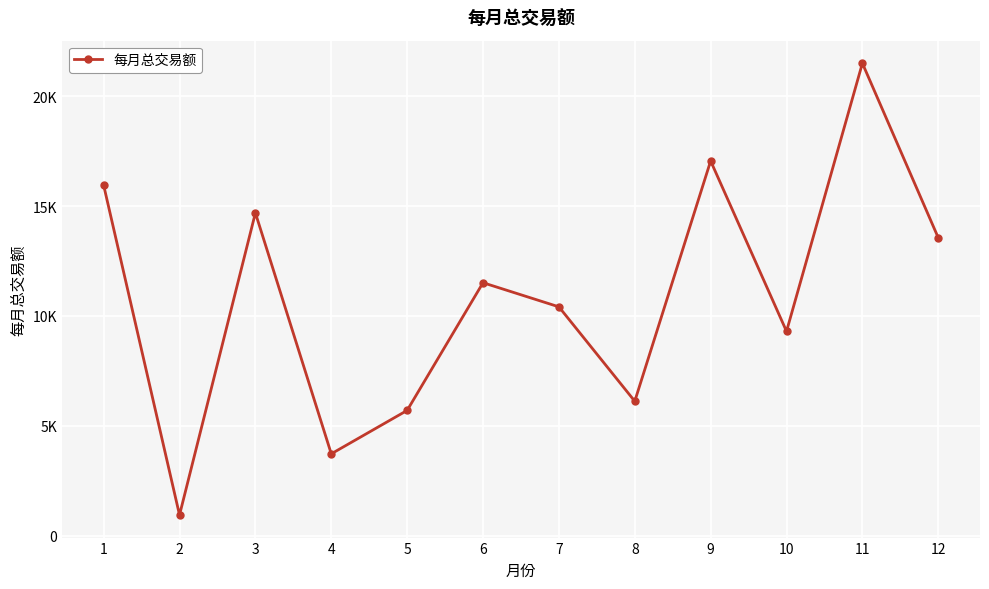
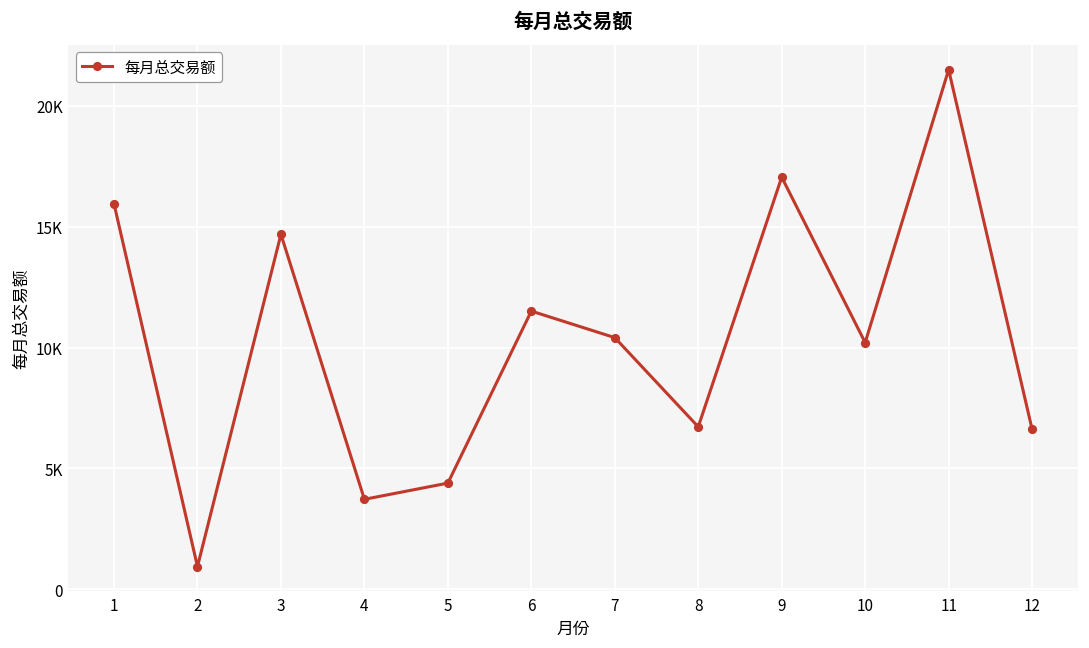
  {
    "1": 15900,
    "2": 900,
    "3": 14700,
    "4": 3700,
-   "5": 5700,
+   "5": 4400,
    "6": 11500,
    "7": 10400,
-   "8": 6100,
+   "8": 6700,
    "9": 17100,
-   "10": 9300,
+   "10": 10200,
    "11": 21500,
-   "12": 13600
+   "12": 6600
  }
